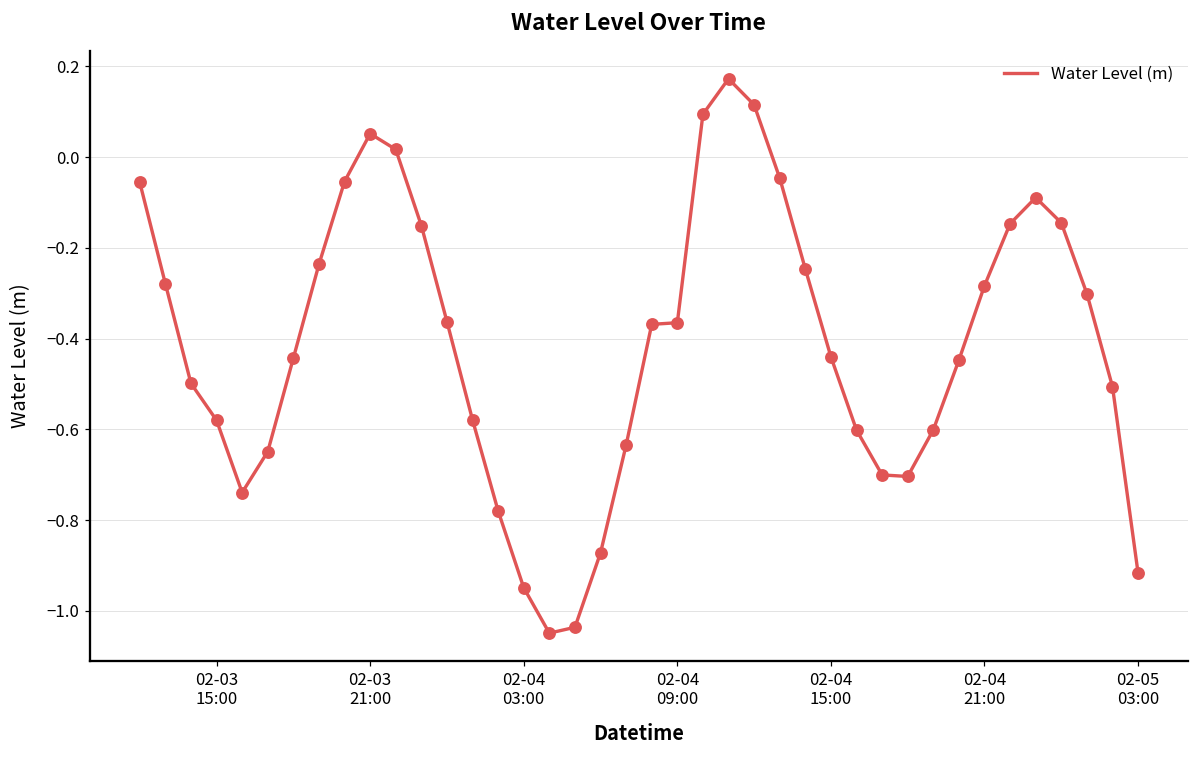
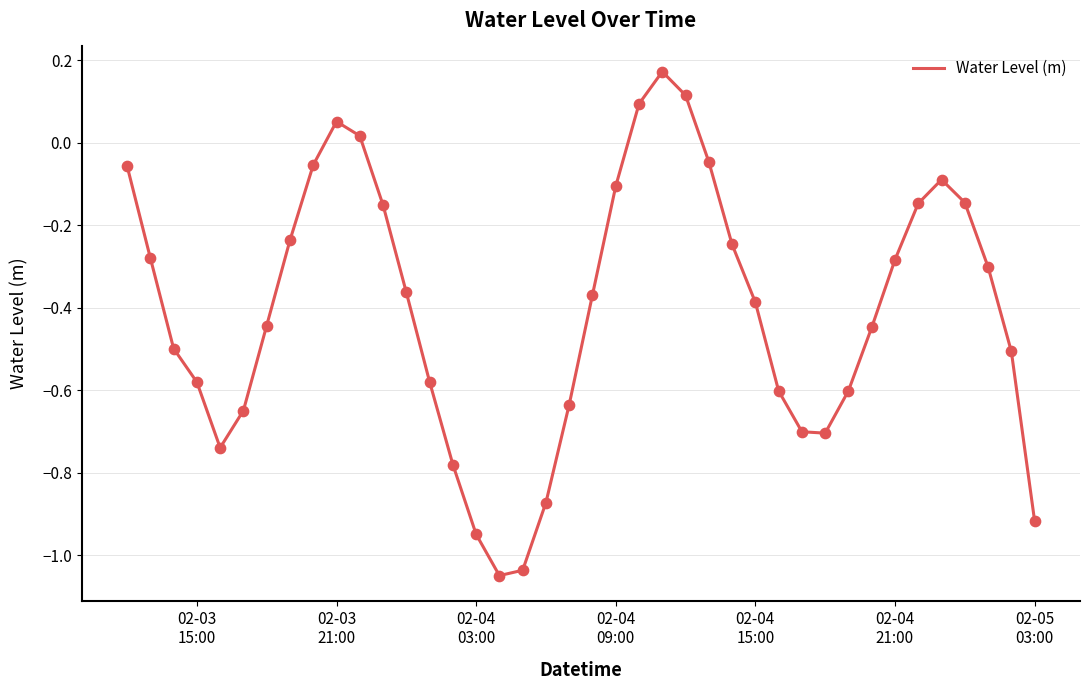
  {
    "02-03 15:00": -0.58,
    "02-03 21:00": 0.05,
    "02-04 03:00": -0.95,
-   "02-04 09:00": -0.37,
-   "02-04 15:00": -0.44,
+   "02-04 09:00": -0.11,
+   "02-04 15:00": -0.39,
    "02-04 21:00": -0.28,
    "02-05 03:00": -0.92
  }
